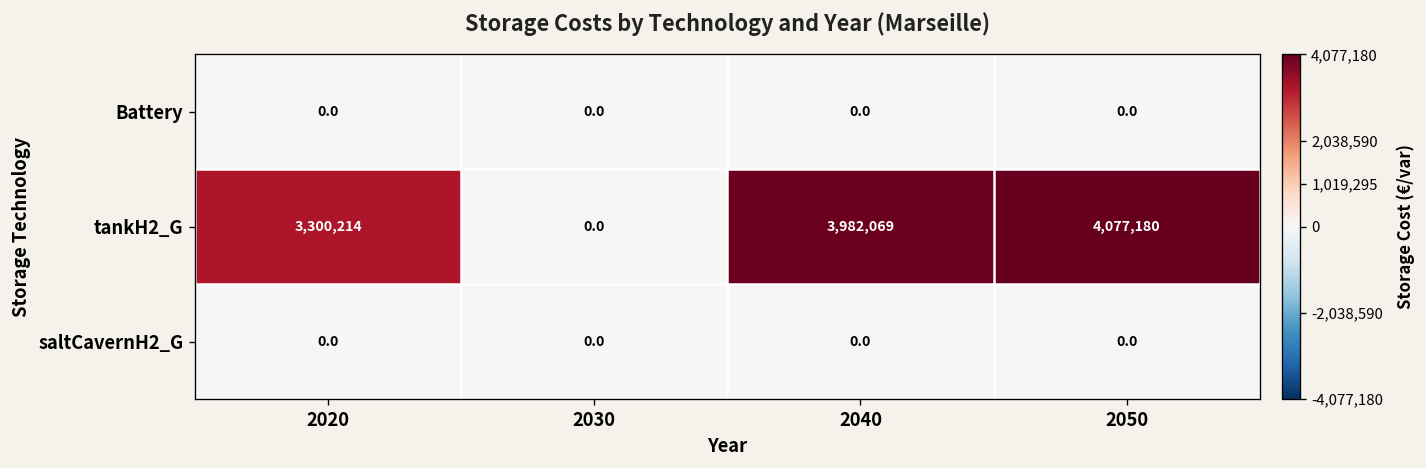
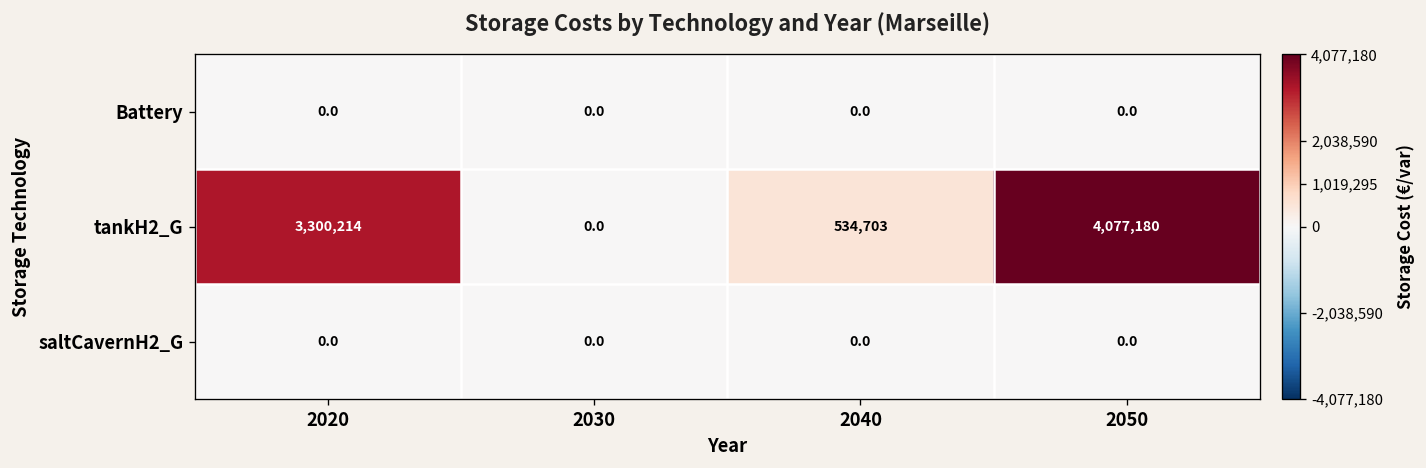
  {
    "Battery": {
      "2020": "0.0",
      "2030": "0.0",
      "2040": "0.0",
      "2050": "0.0"
    },
    "tankH2_G": {
      "2020": "3,300,214",
      "2030": "0.0",
-     "2040": "3,982,069",
+     "2040": "534,703",
      "2050": "4,077,180"
    },
    "saltCavernH2_G": {
      "2020": "0.0",
      "2030": "0.0",
      "2040": "0.0",
      "2050": "0.0"
    }
  }
